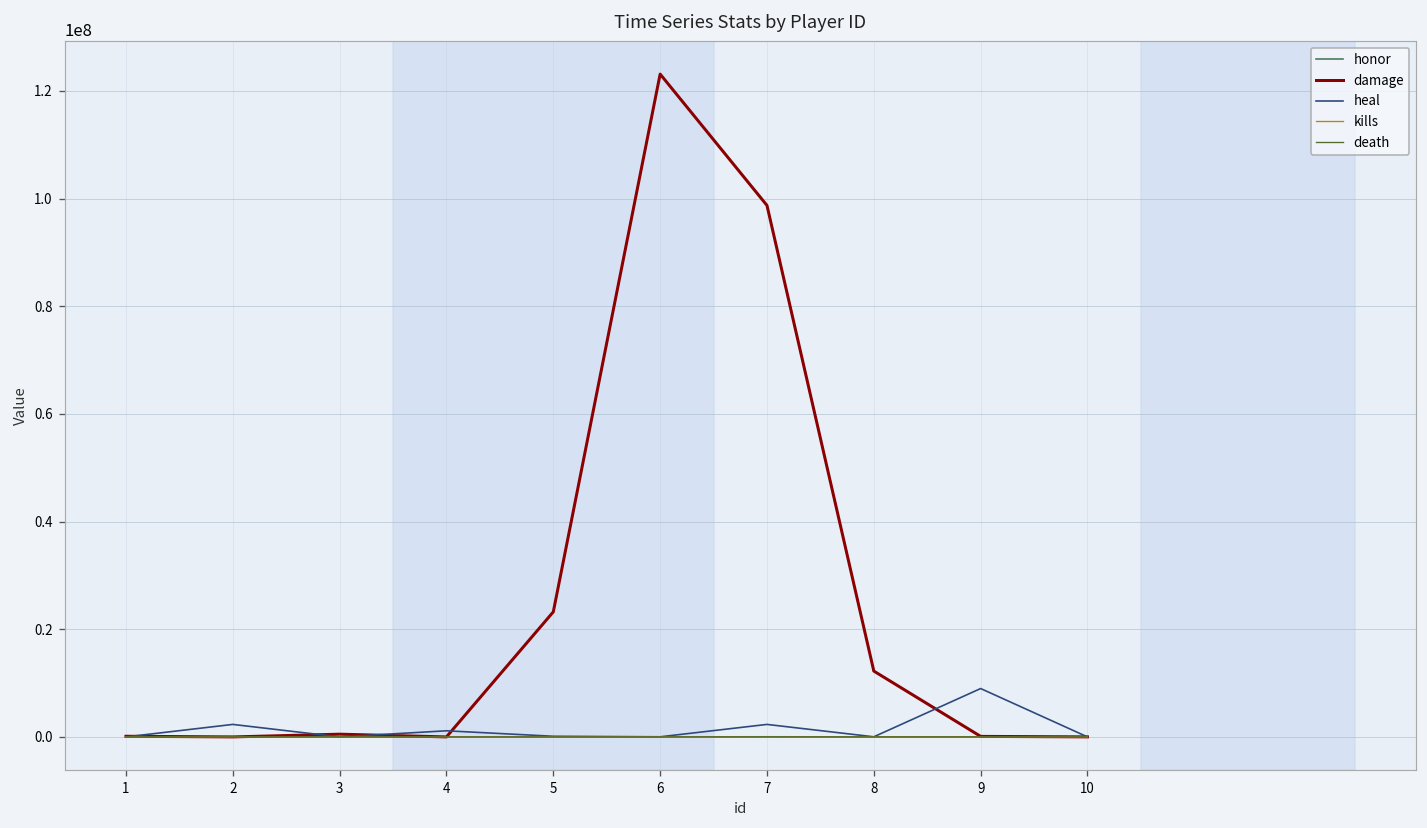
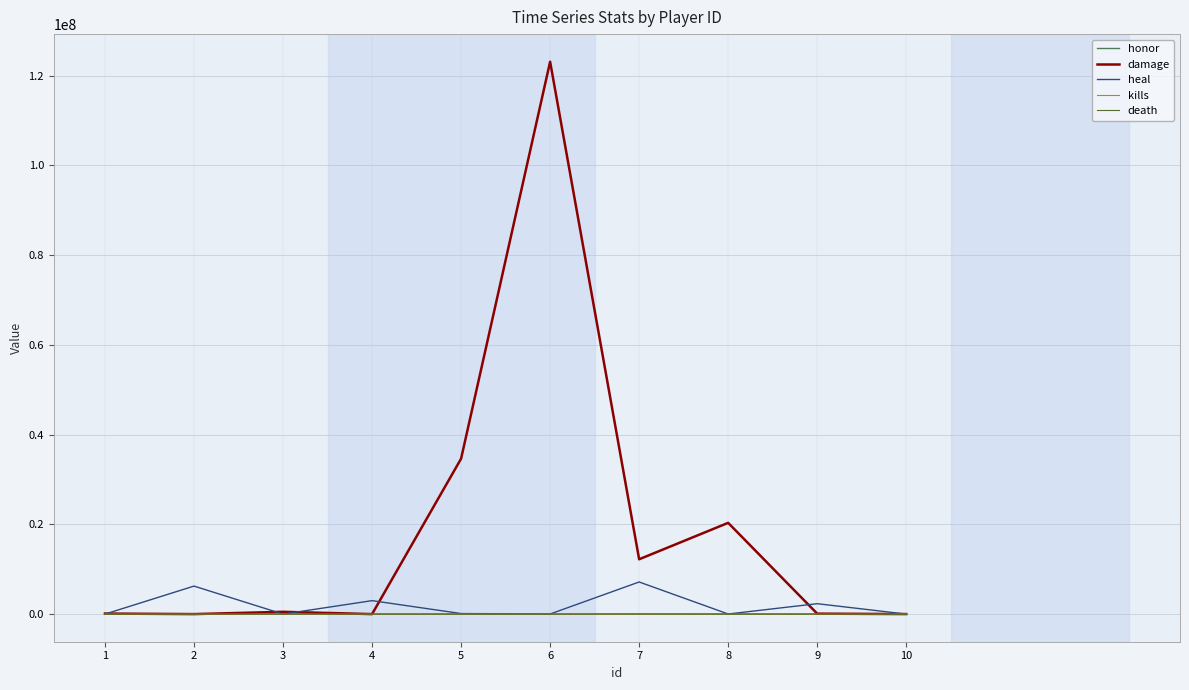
  {
    "death": {
      "7": 0
    },
    "damage": {
-     "5": 23000000,
+     "5": 35000000,
      "6": 123000000,
-     "7": 99000000,
-     "8": 12000000
+     "7": 12000000,
+     "8": 20000000
    },
    "heal": {
-     "2": 2000000,
-     "4": 1000000,
-     "7": 2000000,
-     "9": 9000000
+     "2": 6000000,
+     "4": 3000000,
+     "7": 7000000,
+     "9": 2000000
    }
  }
